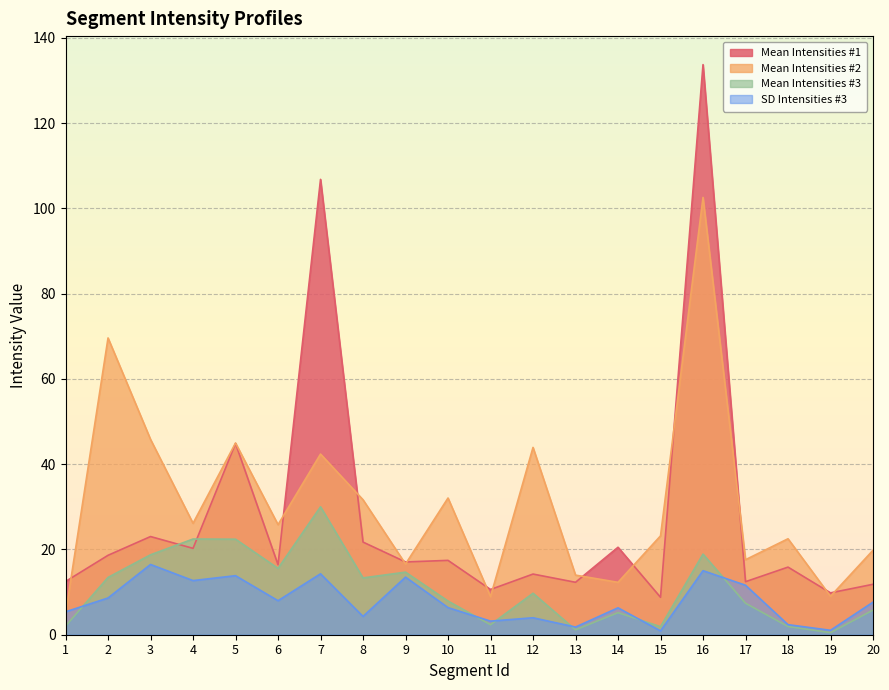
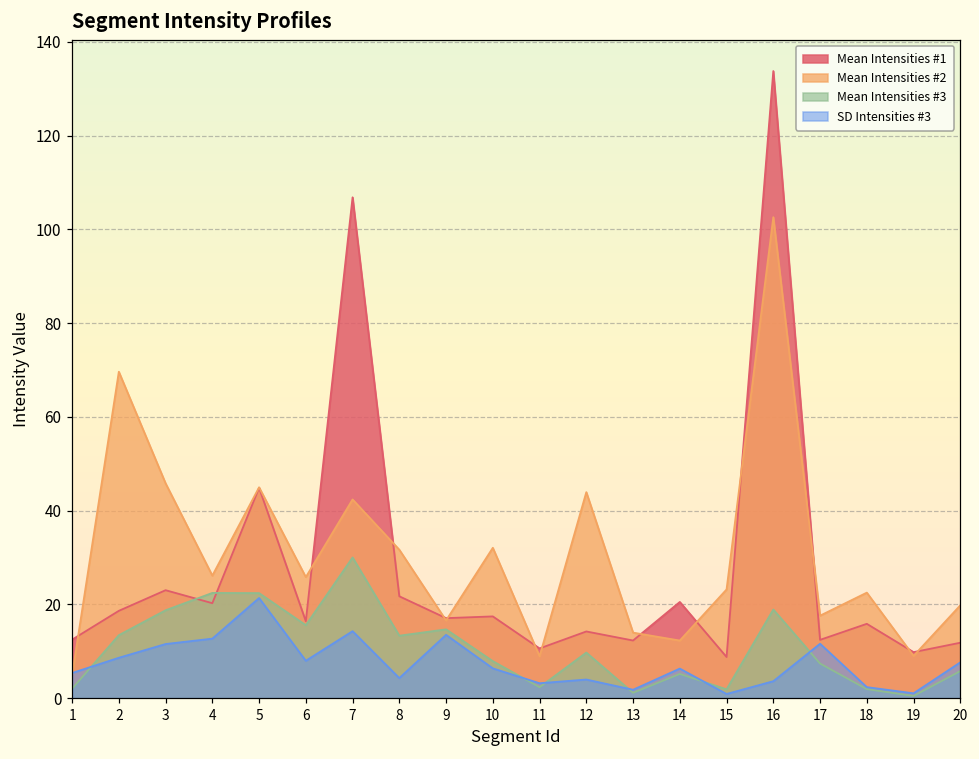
  {
    "Mean Intensities #1": {
      "1": 12,
      "2": 19,
      "3": 23,
      "4": 20,
      "6": 16,
      "7": 107,
      "8": 22,
      "10": 17,
      "11": 11,
      "12": 14,
      "13": 12,
      "14": 21,
      "15": 9,
      "16": 134,
      "17": 12,
      "18": 16,
      "19": 10,
      "20": 12
    },
    "Mean Intensities #2": {
      "2": 70,
      "3": 46,
      "4": 26,
      "6": 26,
      "7": 42,
      "8": 32,
      "10": 32,
      "11": 9,
      "12": 44,
      "13": 14,
      "14": 12,
      "15": 23,
      "16": 103,
      "17": 18,
      "18": 23,
      "19": 9,
      "20": 20
    },
    "Mean Intensities #3": {
      "1": 2,
      "2": 13,
      "3": 19,
      "4": 22,
      "5": 22,
      "6": 16,
      "7": 30,
      "8": 13,
      "9": 15,
      "10": 8,
      "11": 2,
      "12": 10,
      "13": 1,
      "14": 5,
      "15": 2,
      "16": 19,
      "17": 7,
      "20": 6
    },
    "SD Intensities #3": {
      "2": 9,
-     "3": 16,
+     "3": 12,
      "4": 13,
-     "5": 14,
+     "5": 21,
      "6": 8,
      "7": 14,
      "8": 4,
      "9": 14,
      "10": 6,
      "11": 3,
      "12": 4,
      "13": 2,
      "14": 6,
      "15": 1,
-     "16": 15,
+     "16": 4,
      "17": 12,
      "20": 8
    }
  }
